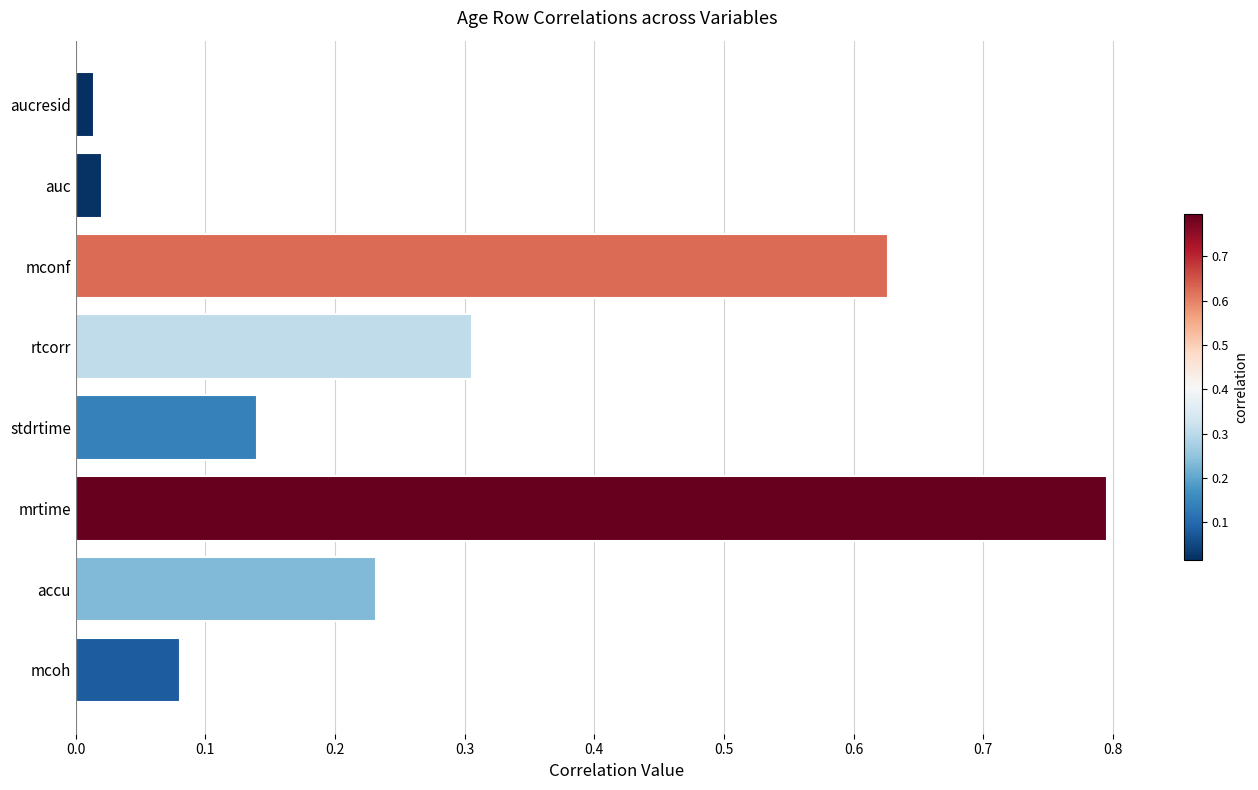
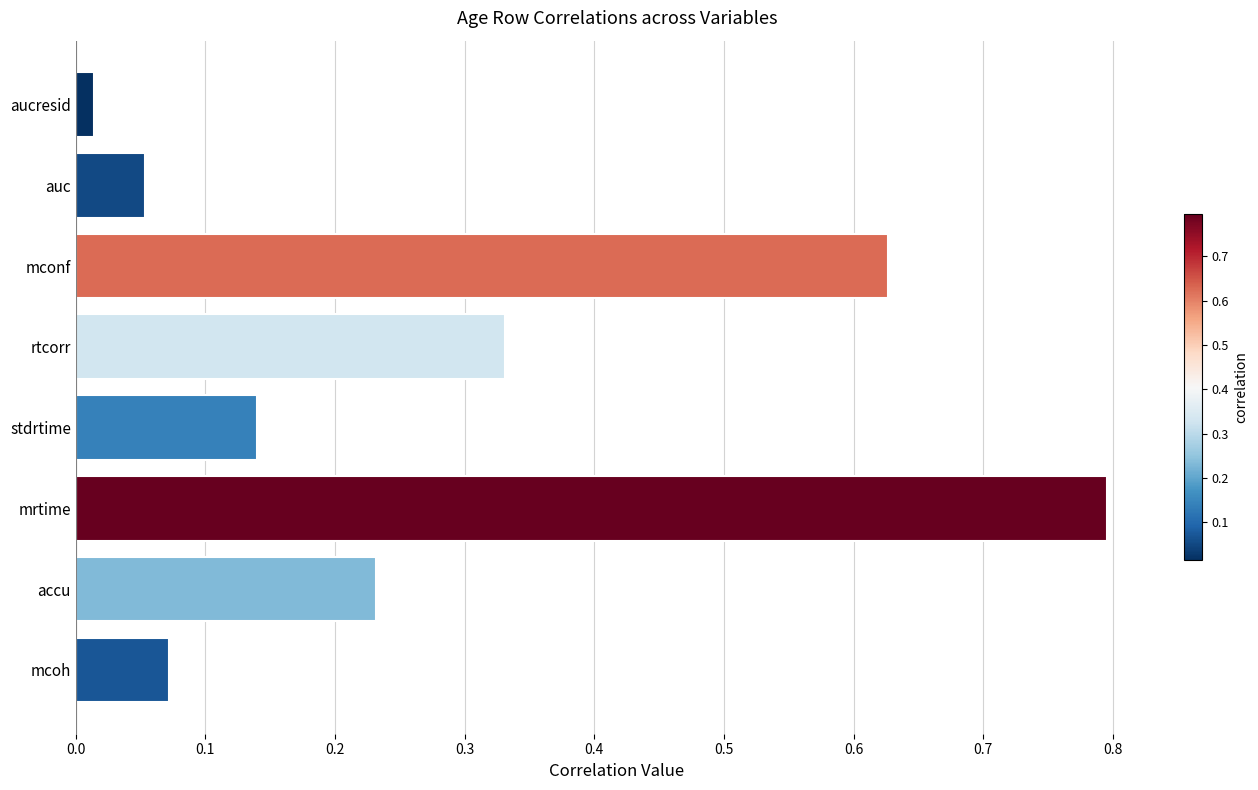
  {
    "aucresid": 0.014,
-   "auc": 0.020,
+   "auc": 0.053,
    "mconf": 0.626,
-   "rtcorr": 0.306,
+   "rtcorr": 0.331,
    "stdrtime": 0.140,
    "mrtime": 0.795,
    "accu": 0.232,
-   "mcoh": 0.080
+   "mcoh": 0.072
  }
